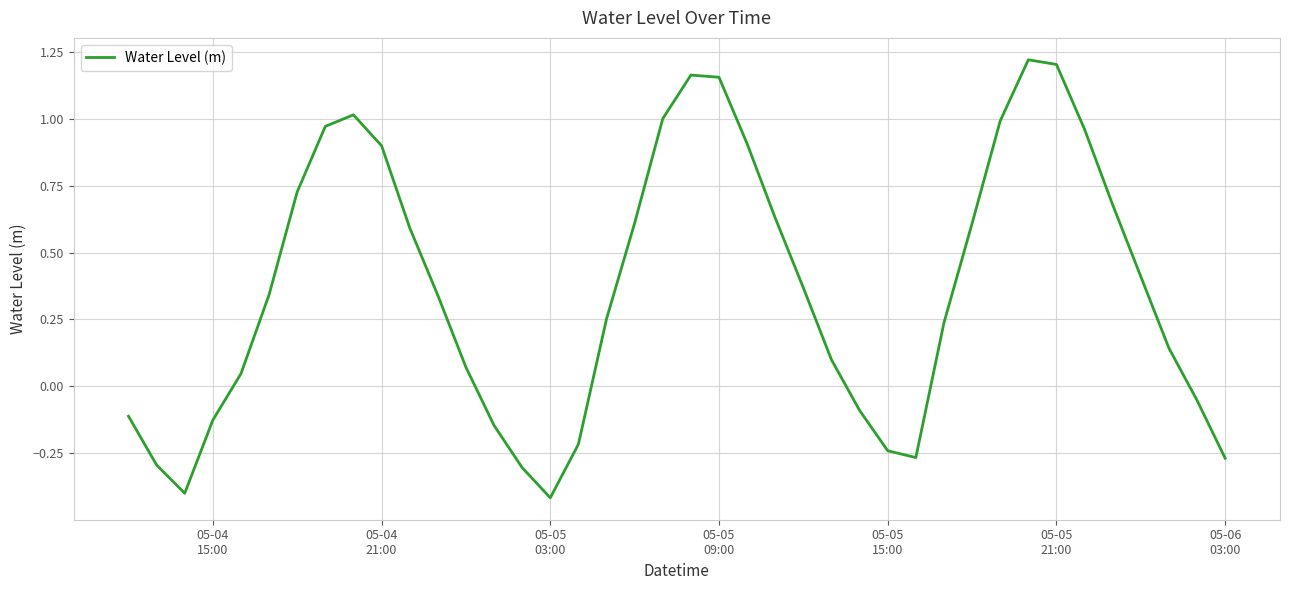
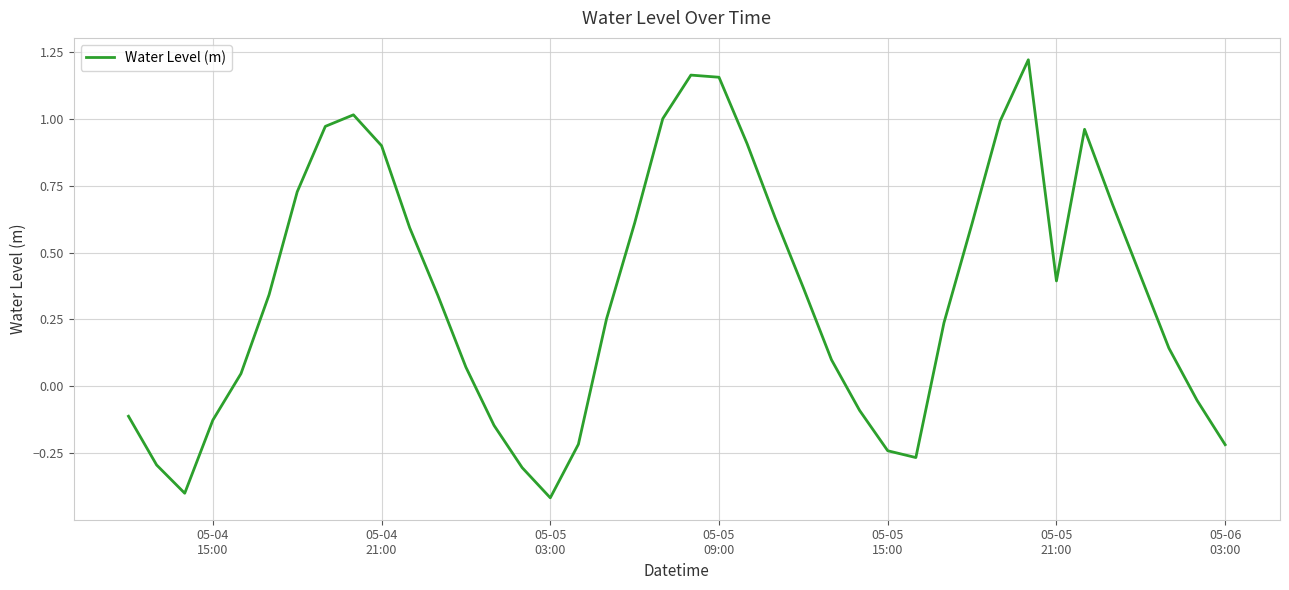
  {
    "05-04 15:00": -0.13,
    "05-04 21:00": 0.90,
    "05-05 03:00": -0.42,
    "05-05 09:00": 1.16,
    "05-05 15:00": -0.24,
-   "05-05 21:00": 1.20,
-   "05-06 03:00": -0.27
+   "05-05 21:00": 0.39,
+   "05-06 03:00": -0.22
  }
